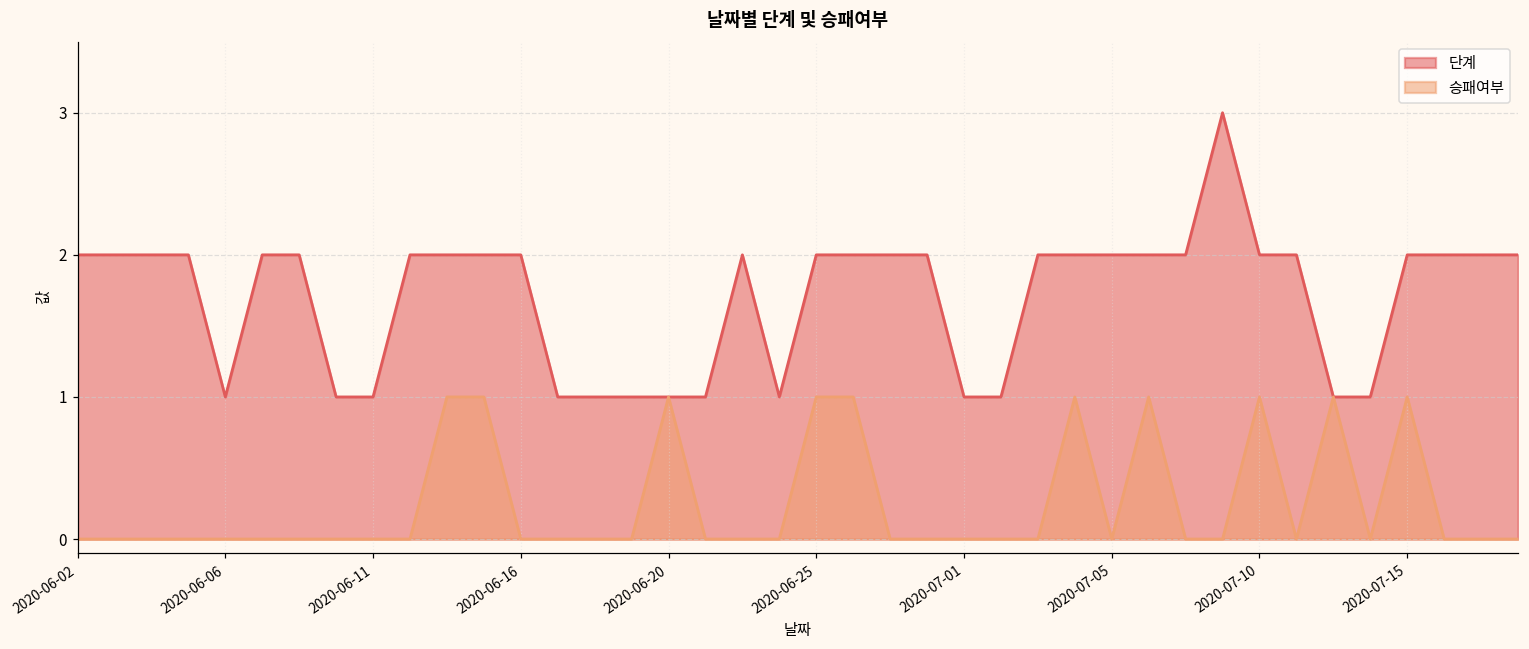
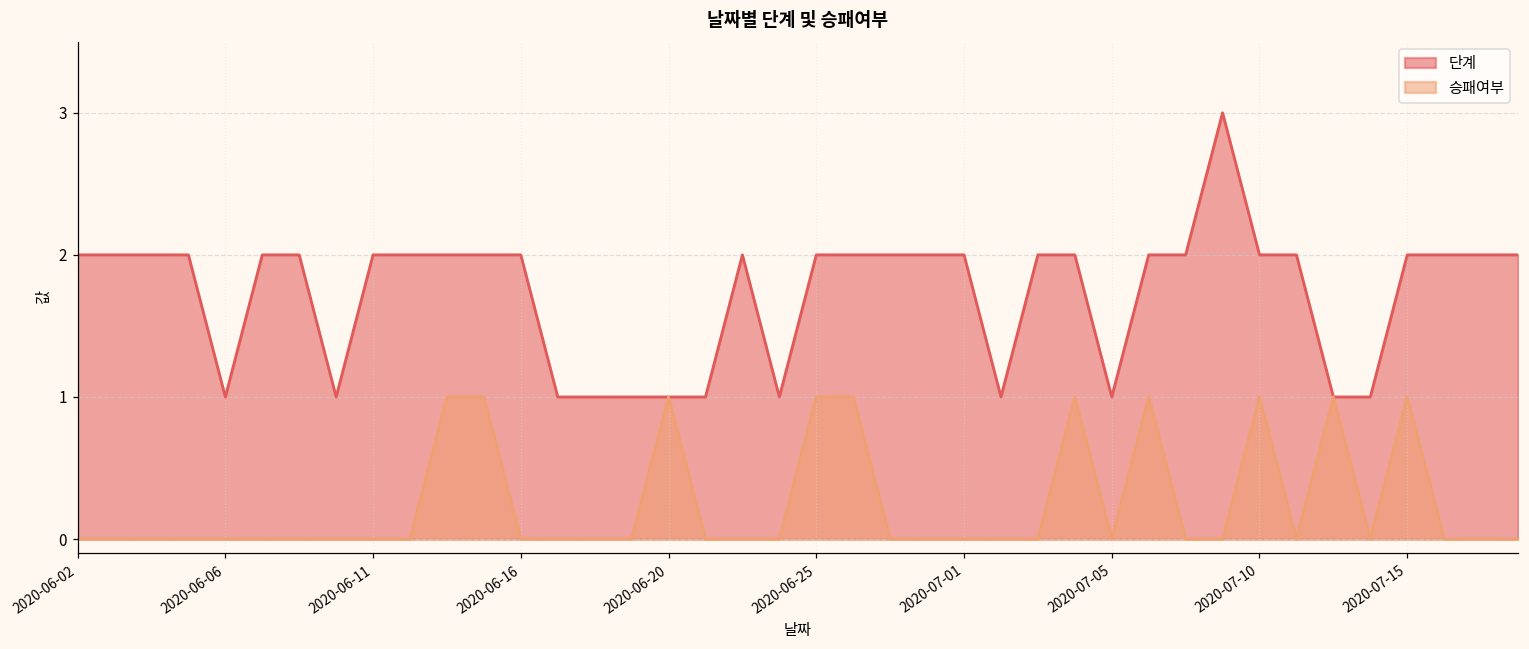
  {
    "단계": {
      "2020-06-02": 2,
      "2020-06-06": 1,
-     "2020-06-11": 1,
+     "2020-06-11": 2,
      "2020-06-16": 2,
      "2020-06-25": 2,
-     "2020-07-01": 1,
-     "2020-07-05": 2,
+     "2020-07-01": 2,
+     "2020-07-05": 1,
      "2020-07-10": 2,
      "2020-07-15": 2
    },
    "승패여부": {
      "2020-06-02": 0,
      "2020-06-06": 0,
      "2020-06-11": 0,
      "2020-06-16": 0,
      "2020-06-25": 1,
      "2020-07-01": 0,
      "2020-07-05": 0,
      "2020-07-10": 1,
      "2020-07-15": 1
    }
  }
